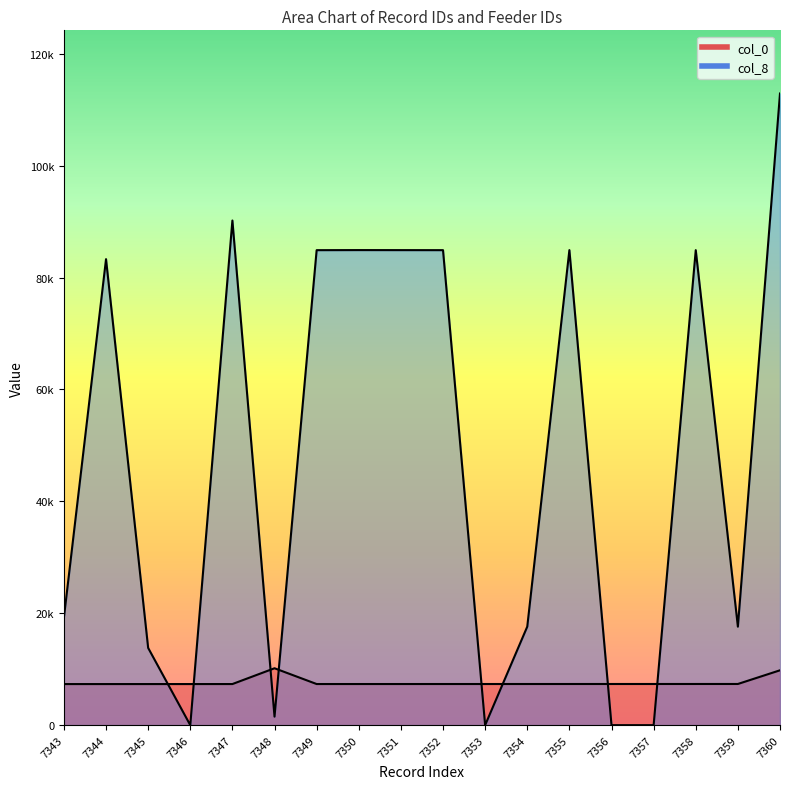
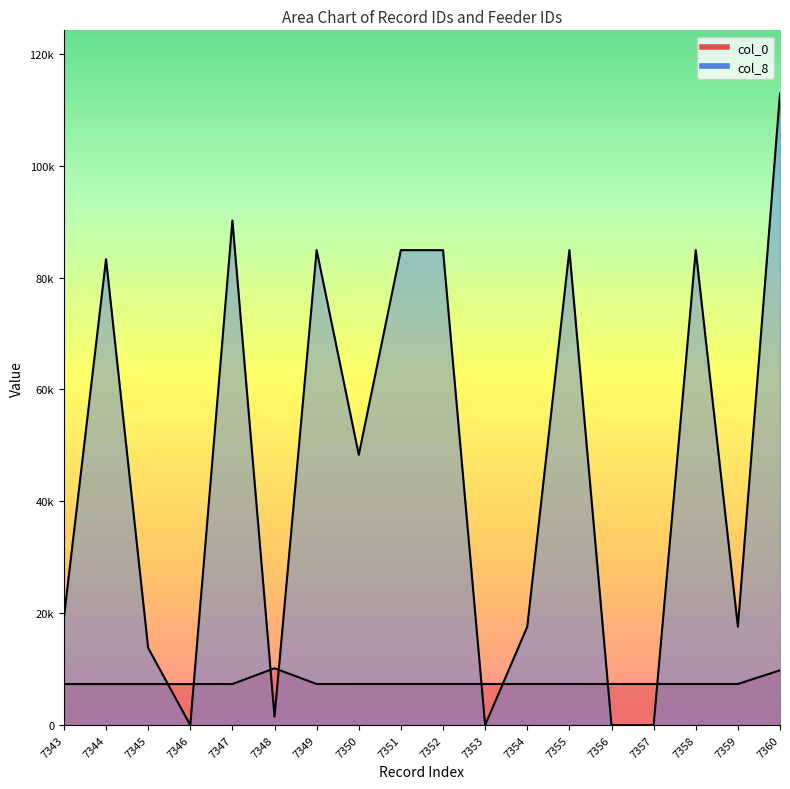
  {
    "col_0": {
      "7343": 7000,
      "7344": 7000,
      "7345": 7000,
      "7346": 7000,
      "7347": 7000,
      "7348": 10000,
      "7349": 7000,
      "7350": 7000,
      "7351": 7000,
      "7352": 7000,
      "7353": 7000,
      "7354": 7000,
      "7355": 7000,
      "7356": 7000,
      "7357": 7000,
      "7358": 7000,
      "7359": 7000,
      "7360": 10000
    },
    "col_8": {
      "7343": 19000,
      "7344": 83000,
      "7345": 14000,
      "7346": 0,
      "7347": 90000,
      "7348": 2000,
      "7349": 85000,
-     "7350": 85000,
+     "7350": 48000,
      "7351": 85000,
      "7352": 85000,
      "7353": 0,
      "7354": 18000,
      "7355": 85000,
      "7356": 0,
      "7357": 0,
      "7358": 85000,
      "7359": 18000,
      "7360": 113000
    }
  }
